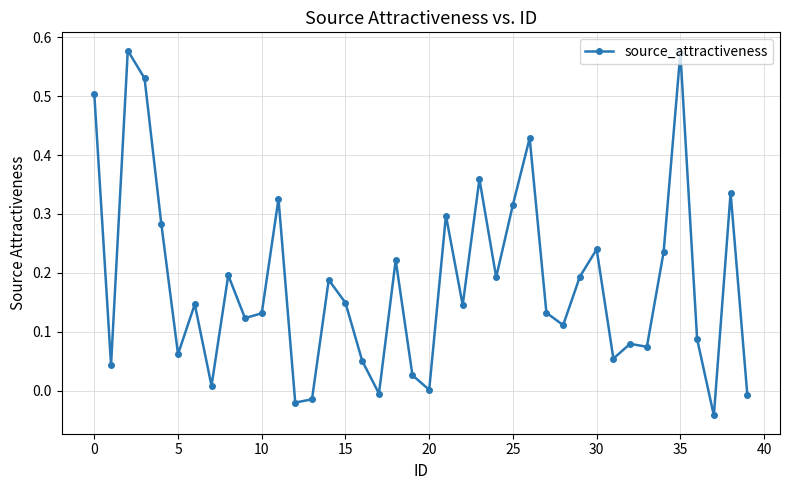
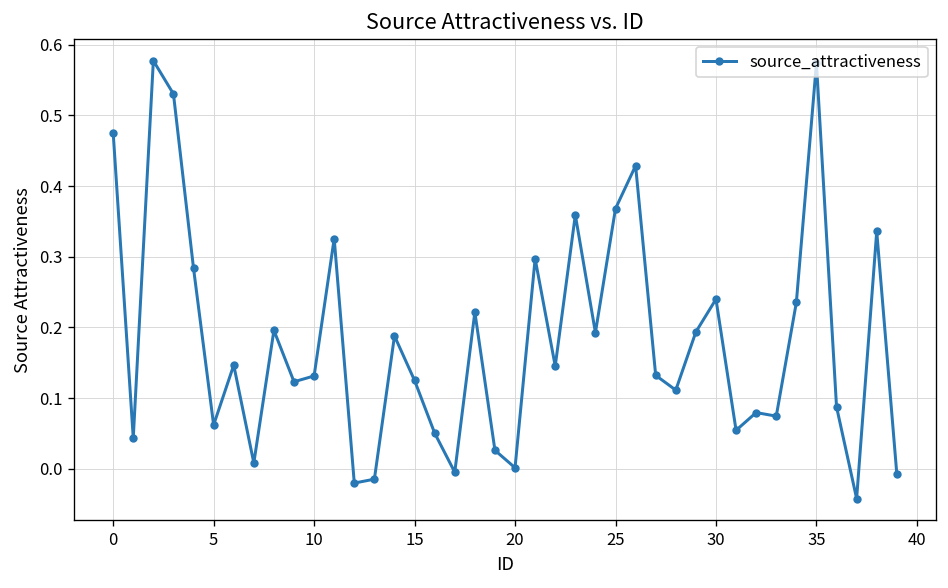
  {
-   "0": 0.50,
+   "0": 0.48,
    "5": 0.06,
    "10": 0.13,
-   "15": 0.15,
+   "15": 0.12,
    "20": 0.00,
-   "25": 0.32,
+   "25": 0.37,
    "30": 0.24
  }
